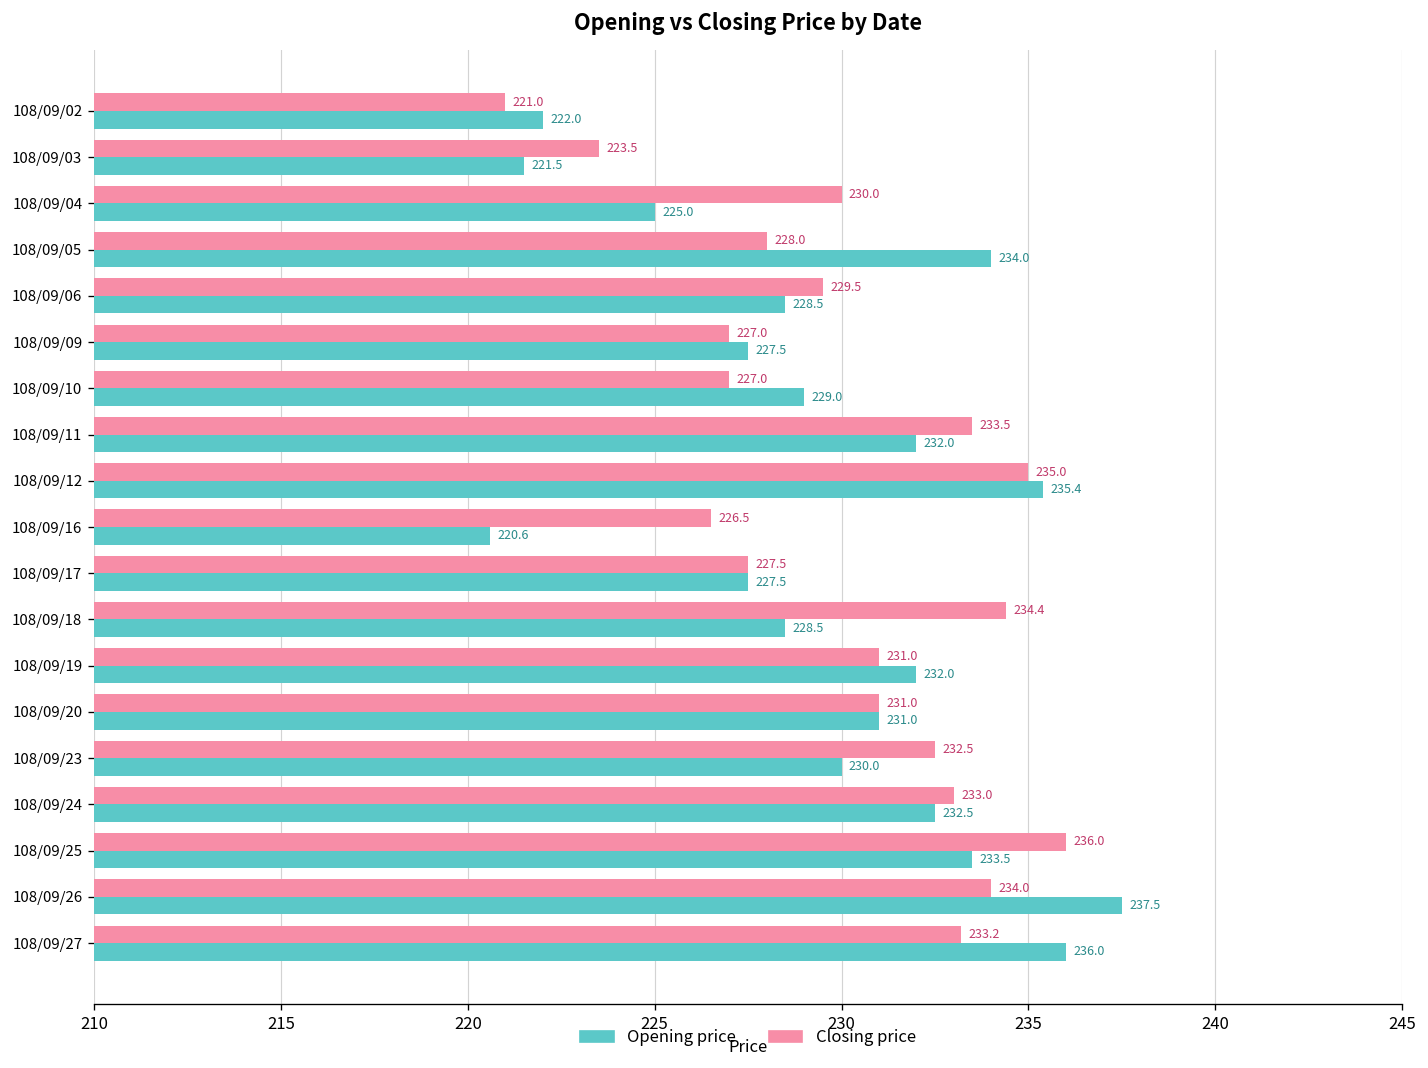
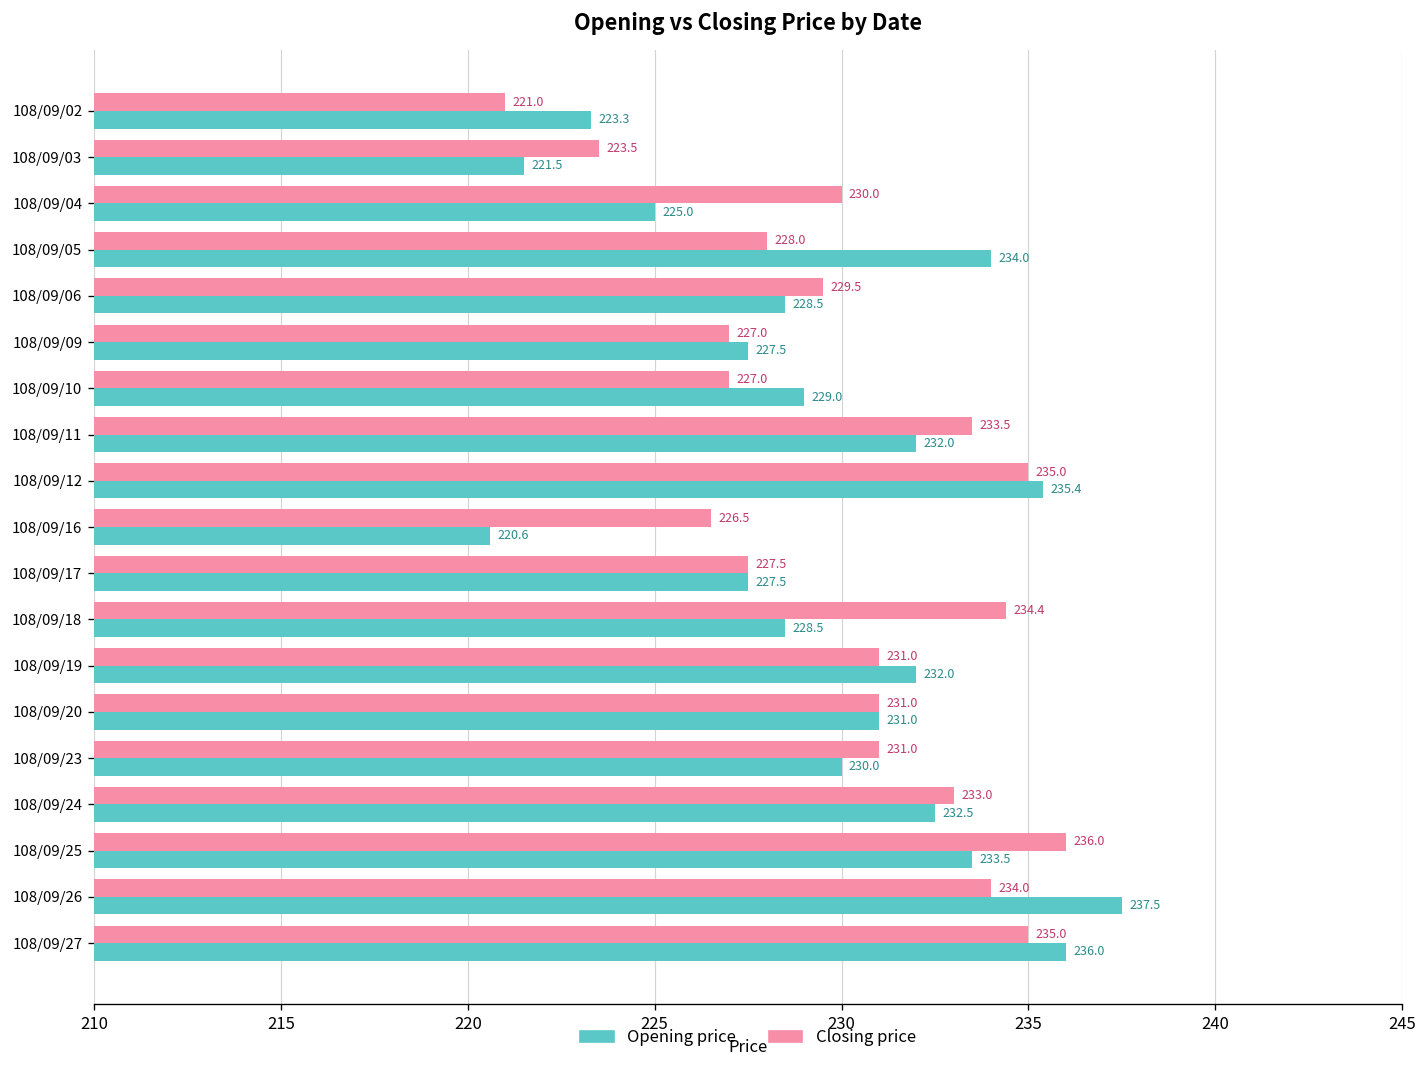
  {
    "Opening price": {
-     "108/09/02": 222.0,
+     "108/09/02": 223.3,
      "108/09/03": 221.5,
      "108/09/04": 225.0,
      "108/09/05": 234.0,
      "108/09/06": 228.5,
      "108/09/09": 227.5,
      "108/09/10": 229.0,
      "108/09/11": 232.0,
      "108/09/12": 235.4,
      "108/09/16": 220.6,
      "108/09/17": 227.5,
      "108/09/18": 228.5,
      "108/09/19": 232.0,
      "108/09/20": 231.0,
      "108/09/23": 230.0,
      "108/09/24": 232.5,
      "108/09/25": 233.5,
      "108/09/26": 237.5,
      "108/09/27": 236.0
    },
    "Closing price": {
      "108/09/02": 221.0,
      "108/09/03": 223.5,
      "108/09/04": 230.0,
      "108/09/05": 228.0,
      "108/09/06": 229.5,
      "108/09/09": 227.0,
      "108/09/10": 227.0,
      "108/09/11": 233.5,
      "108/09/12": 235.0,
      "108/09/16": 226.5,
      "108/09/17": 227.5,
      "108/09/18": 234.4,
      "108/09/19": 231.0,
      "108/09/20": 231.0,
-     "108/09/23": 232.5,
+     "108/09/23": 231.0,
      "108/09/24": 233.0,
      "108/09/25": 236.0,
      "108/09/26": 234.0,
-     "108/09/27": 233.2
+     "108/09/27": 235.0
    }
  }
